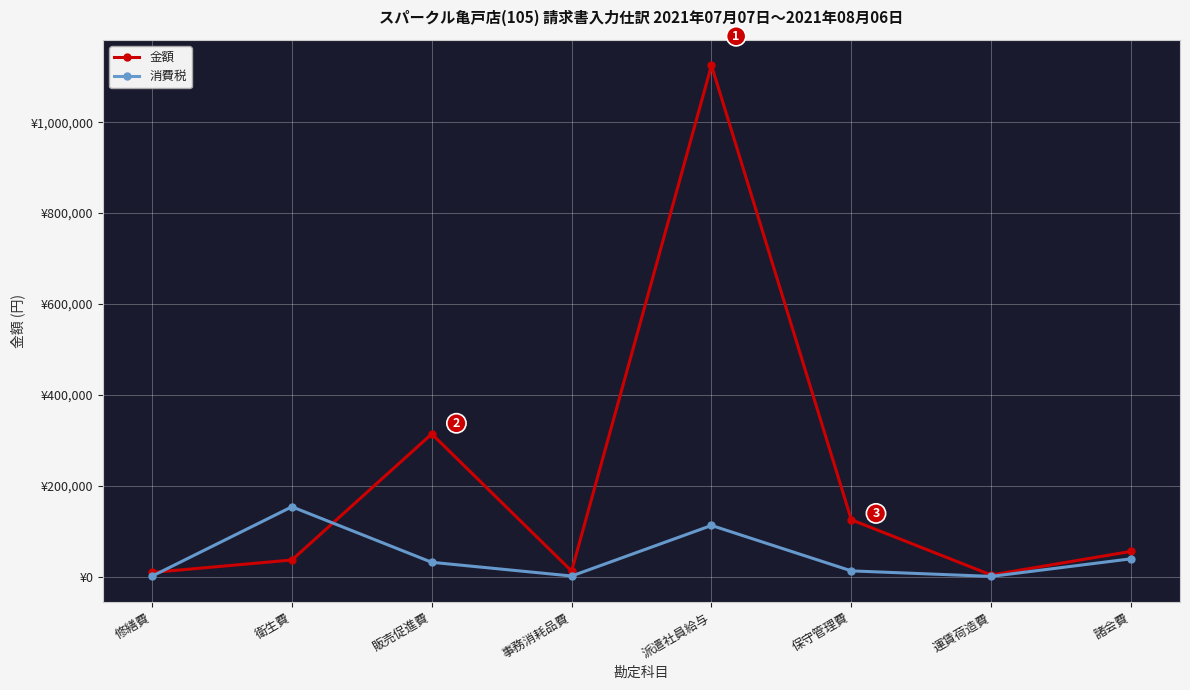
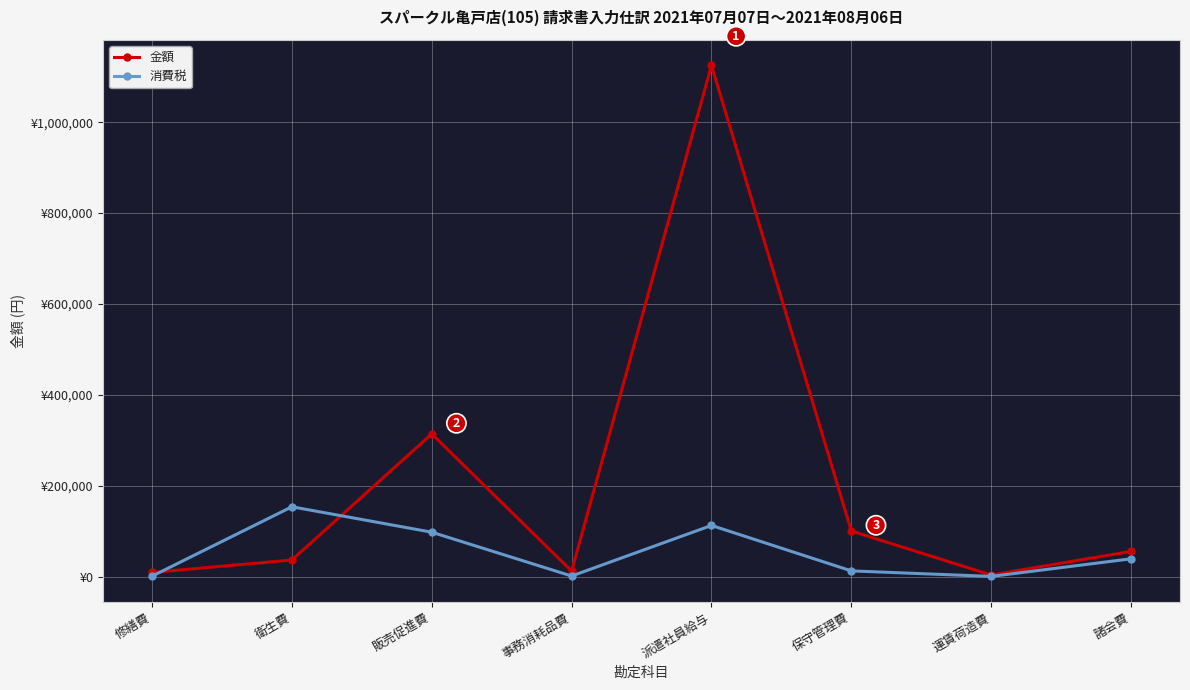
  {
    "金額": {
      "修繕費": "¥10,000",
      "衛生費": "¥40,000",
      "事務消耗品費": "¥10,000",
      "派遣社員給与": "¥1,130,000",
-     "保守管理費": "¥130,000",
+     "保守管理費": "¥100,000",
      "諸会費": "¥60,000"
    },
    "消費税": {
      "修繕費": "¥0",
      "衛生費": "¥150,000",
-     "販売促進費": "¥30,000",
+     "販売促進費": "¥100,000",
      "事務消耗品費": "¥0",
      "派遣社員給与": "¥110,000",
      "保守管理費": "¥10,000",
      "諸会費": "¥40,000"
    }
  }
